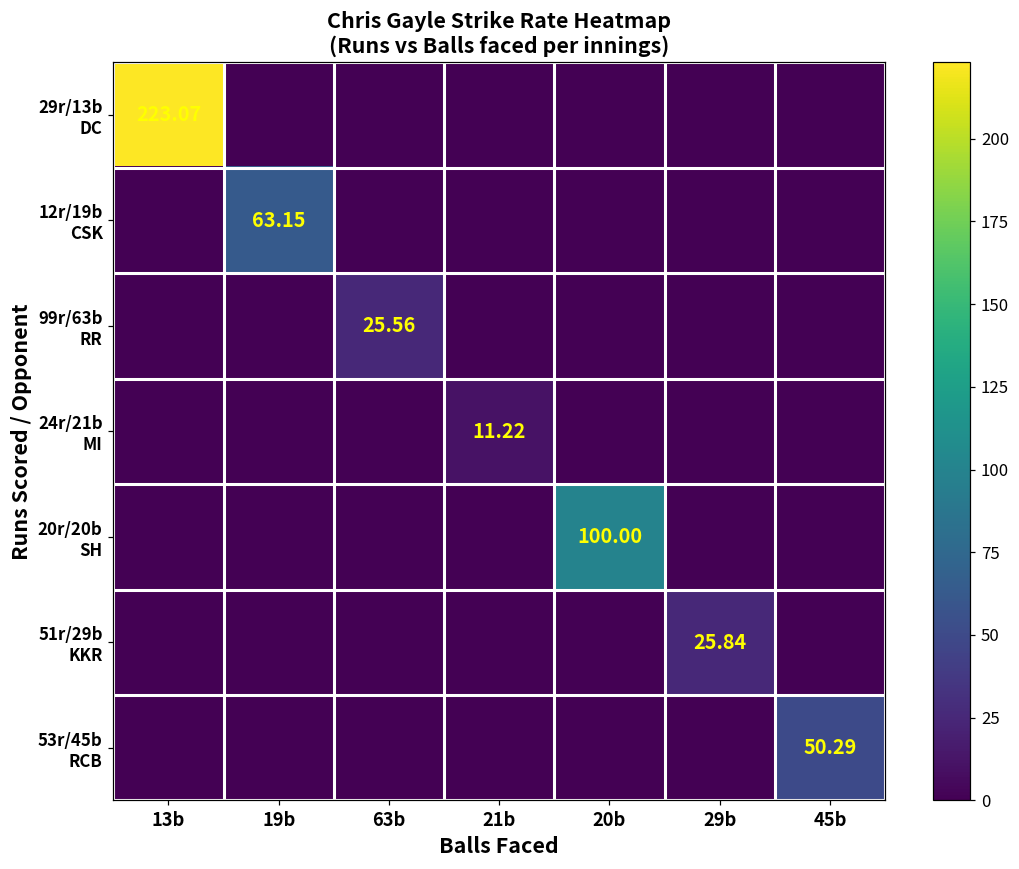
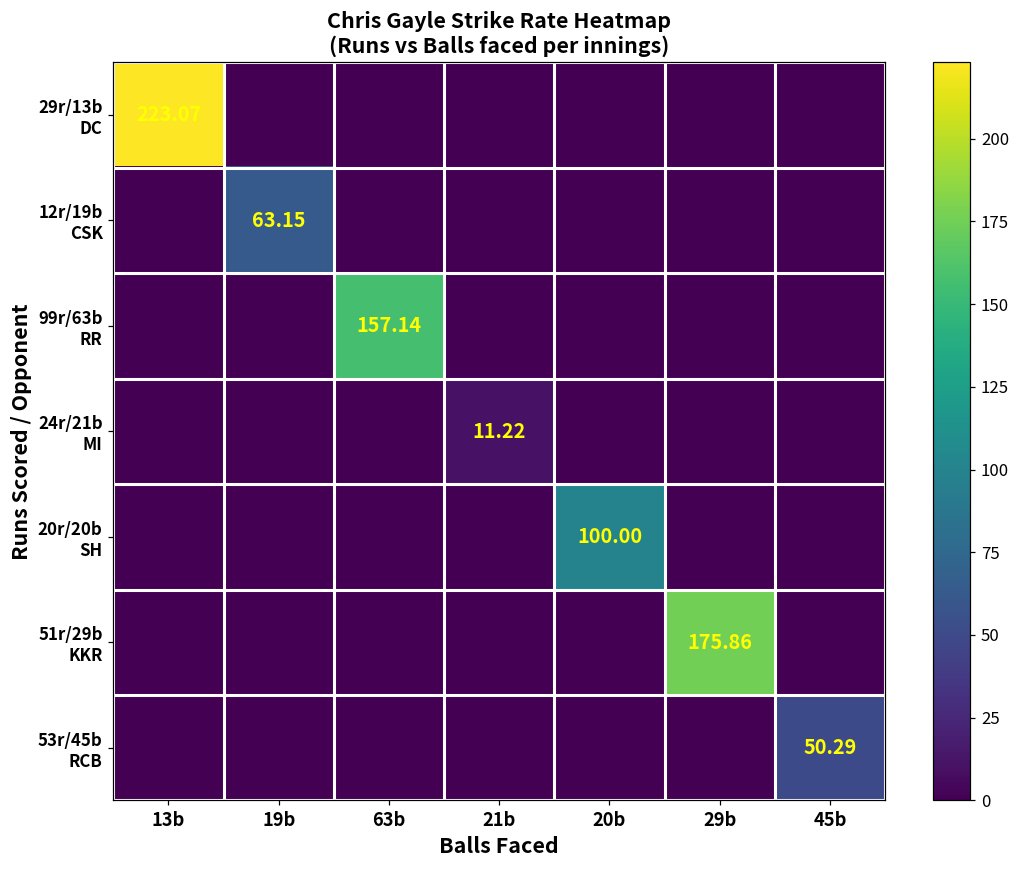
  {
    "12r/19b CSK": {
      "19b": 63.15
    },
    "99r/63b RR": {
-     "63b": 25.56
+     "63b": 157.14
    },
    "24r/21b MI": {
      "21b": 11.22
    },
    "20r/20b SH": {
      "20b": 100.00
    },
    "51r/29b KKR": {
-     "29b": 25.84
+     "29b": 175.86
    },
    "53r/45b RCB": {
      "45b": 50.29
    }
  }
